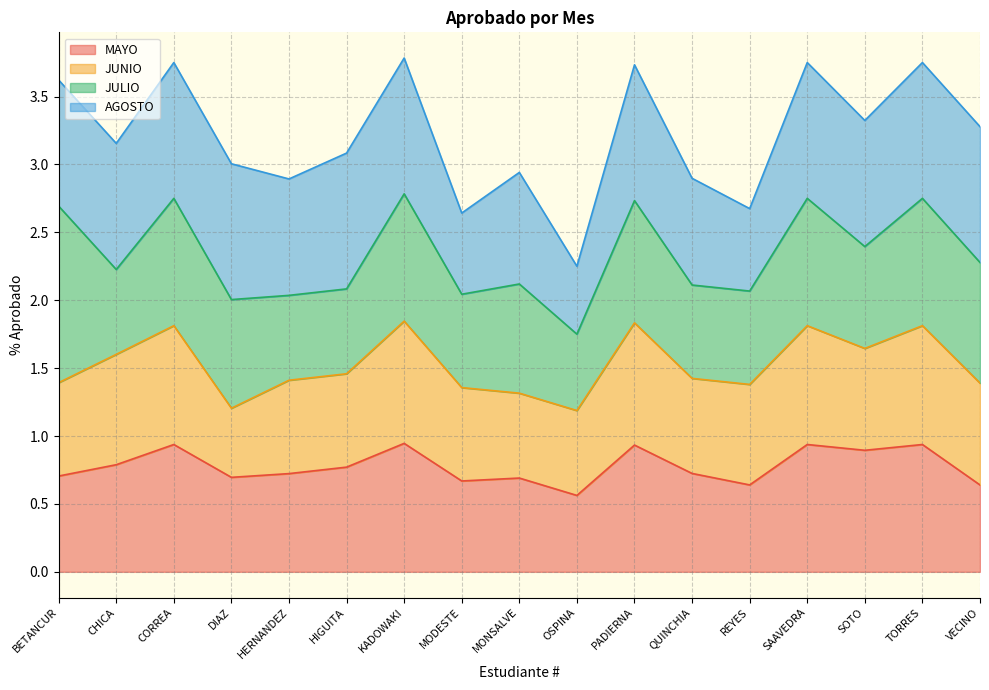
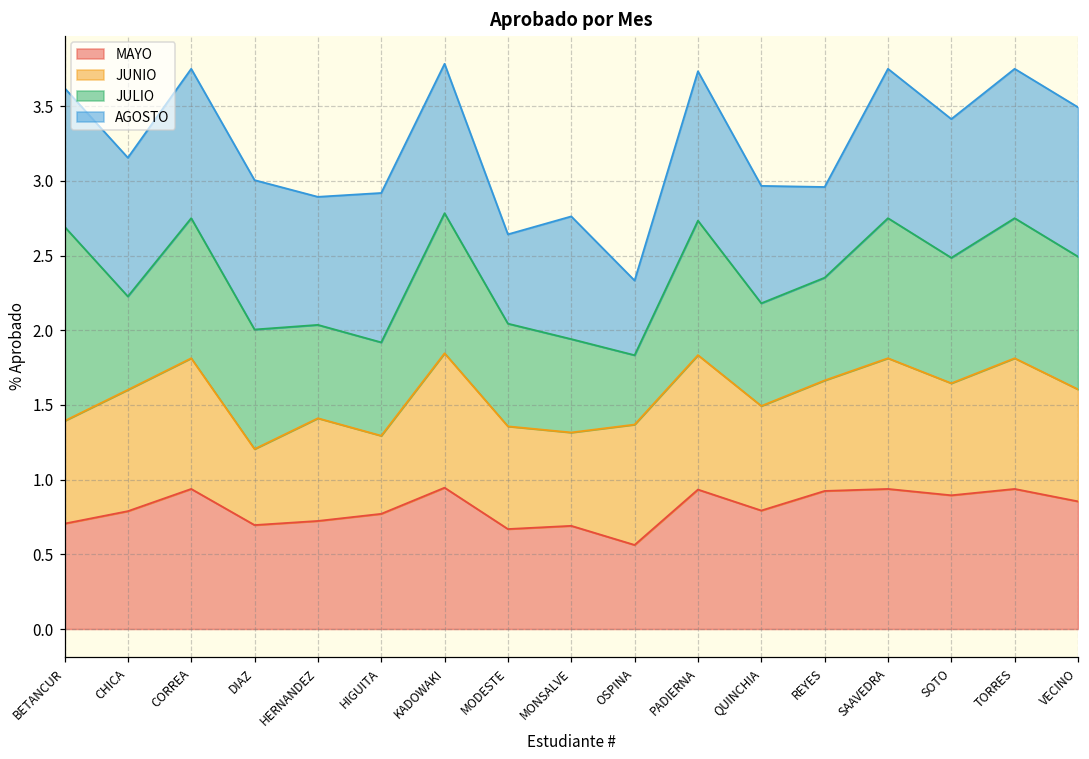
  {
    "MAYO": {
      "BETANCUR": 0.71,
      "CHICA": 0.79,
      "CORREA": 0.94,
      "DIAZ": 0.70,
      "HERNANDEZ": 0.72,
      "HIGUITA": 0.77,
      "KADOWAKI": 0.95,
      "MODESTE": 0.67,
      "MONSALVE": 0.69,
      "OSPINA": 0.56,
      "PADIERNA": 0.93,
-     "QUINCHIA": 0.72,
-     "REYES": 0.64,
+     "QUINCHIA": 0.79,
+     "REYES": 0.92,
      "SAAVEDRA": 0.94,
      "SOTO": 0.89,
      "TORRES": 0.94,
-     "VECINO": 0.64
+     "VECINO": 0.85
    },
    "JUNIO": {
      "BETANCUR": 0.69,
      "CHICA": 0.81,
      "CORREA": 0.88,
      "DIAZ": 0.51,
      "HERNANDEZ": 0.69,
-     "HIGUITA": 0.69,
+     "HIGUITA": 0.52,
      "KADOWAKI": 0.90,
      "MODESTE": 0.69,
      "MONSALVE": 0.62,
-     "OSPINA": 0.63,
+     "OSPINA": 0.81,
      "PADIERNA": 0.90,
      "QUINCHIA": 0.70,
      "REYES": 0.74,
      "SAAVEDRA": 0.88,
      "SOTO": 0.75,
      "TORRES": 0.88,
      "VECINO": 0.75
    },
    "JULIO": {
      "BETANCUR": 1.30,
      "CHICA": 0.63,
      "CORREA": 0.94,
      "DIAZ": 0.80,
      "HERNANDEZ": 0.63,
      "HIGUITA": 0.63,
      "KADOWAKI": 0.94,
      "MODESTE": 0.69,
-     "MONSALVE": 0.80,
-     "OSPINA": 0.56,
+     "MONSALVE": 0.63,
+     "OSPINA": 0.46,
      "PADIERNA": 0.90,
      "QUINCHIA": 0.69,
      "REYES": 0.69,
      "SAAVEDRA": 0.94,
-     "SOTO": 0.75,
+     "SOTO": 0.84,
      "TORRES": 0.94,
      "VECINO": 0.89
    },
    "AGOSTO": {
      "BETANCUR": 0.93,
      "CHICA": 0.93,
      "CORREA": 1.00,
      "DIAZ": 1.00,
      "HERNANDEZ": 0.86,
      "HIGUITA": 1.00,
      "KADOWAKI": 1.00,
      "MODESTE": 0.60,
      "MONSALVE": 0.82,
      "OSPINA": 0.50,
      "PADIERNA": 1.00,
      "QUINCHIA": 0.79,
      "REYES": 0.61,
      "SAAVEDRA": 1.00,
      "SOTO": 0.93,
      "TORRES": 1.00,
      "VECINO": 1.00
    }
  }
